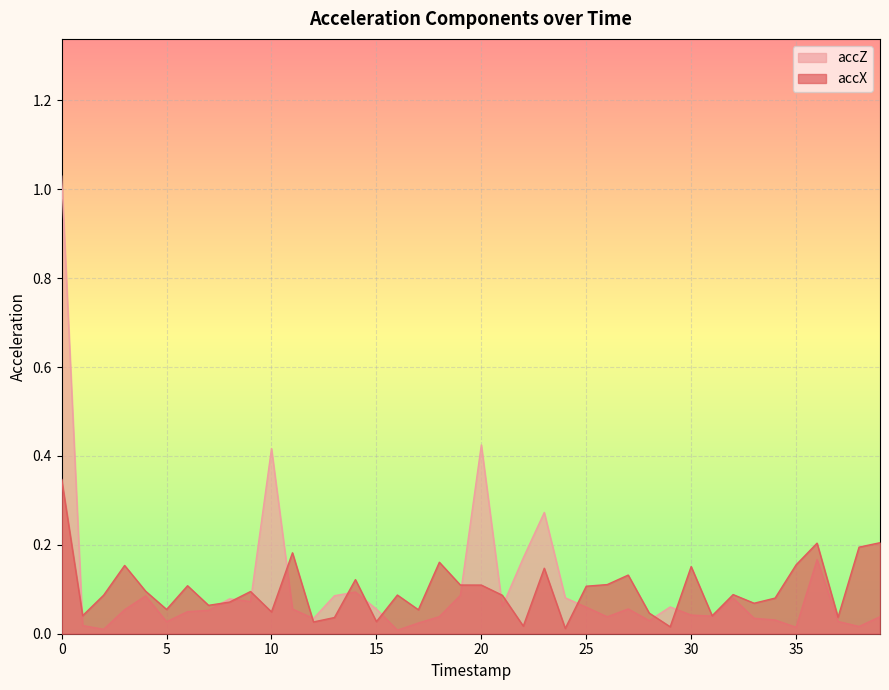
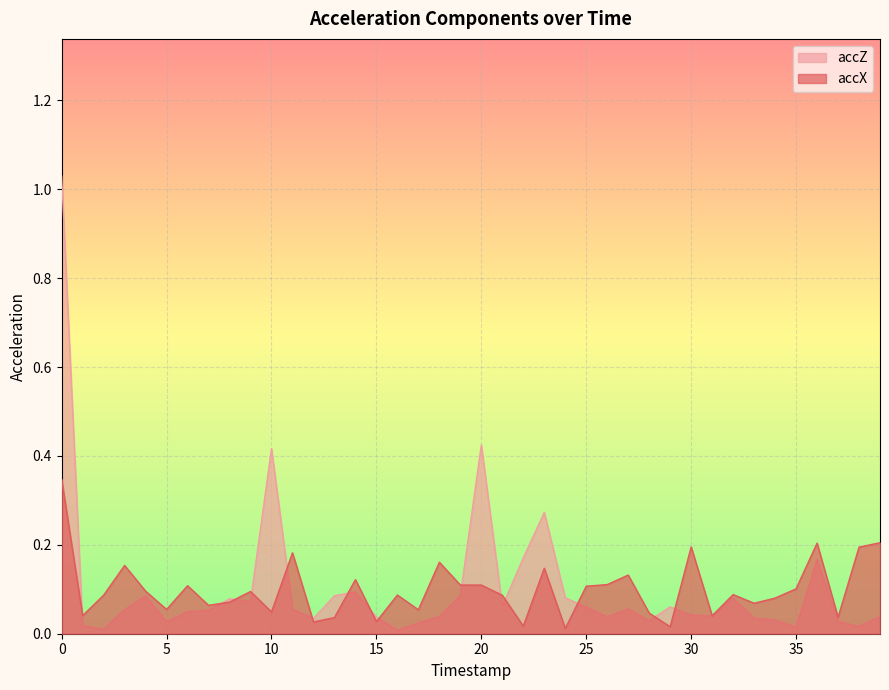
  {
    "accZ": {
      "0": 1.03,
      "5": 0.03,
      "10": 0.42,
-     "15": 0.06,
+     "15": 0.04,
      "20": 0.42,
      "25": 0.06,
      "30": 0.04,
      "35": 0.01
    },
    "accX": {
      "0": 0.35,
      "5": 0.05,
      "10": 0.05,
      "15": 0.03,
      "20": 0.11,
      "25": 0.11,
-     "30": 0.15,
-     "35": 0.15
+     "30": 0.20,
+     "35": 0.10
    }
  }
